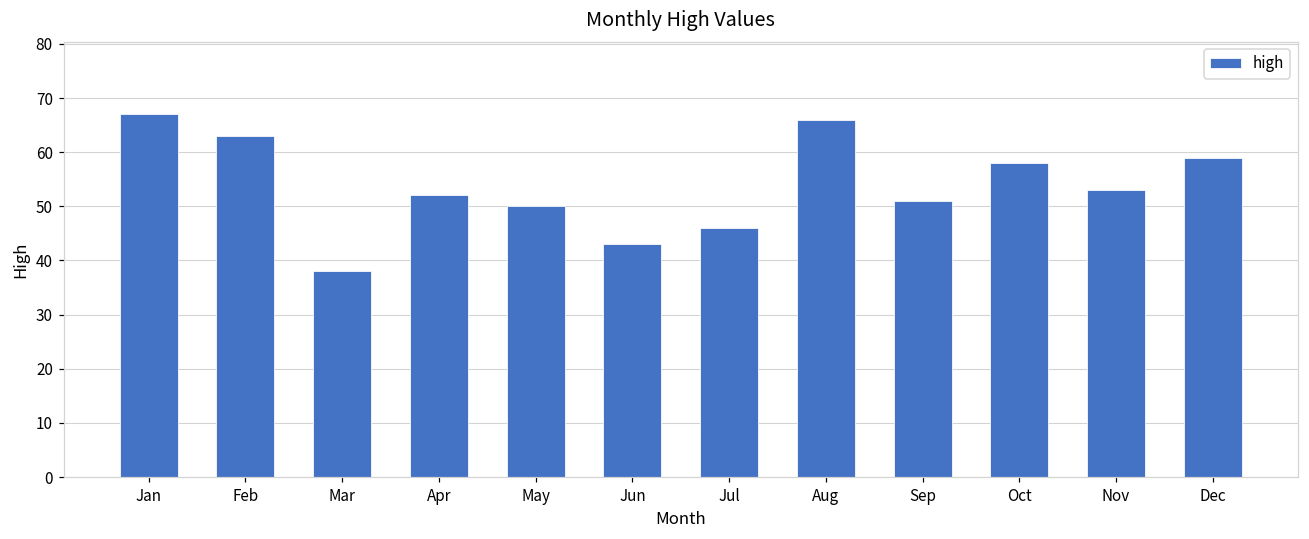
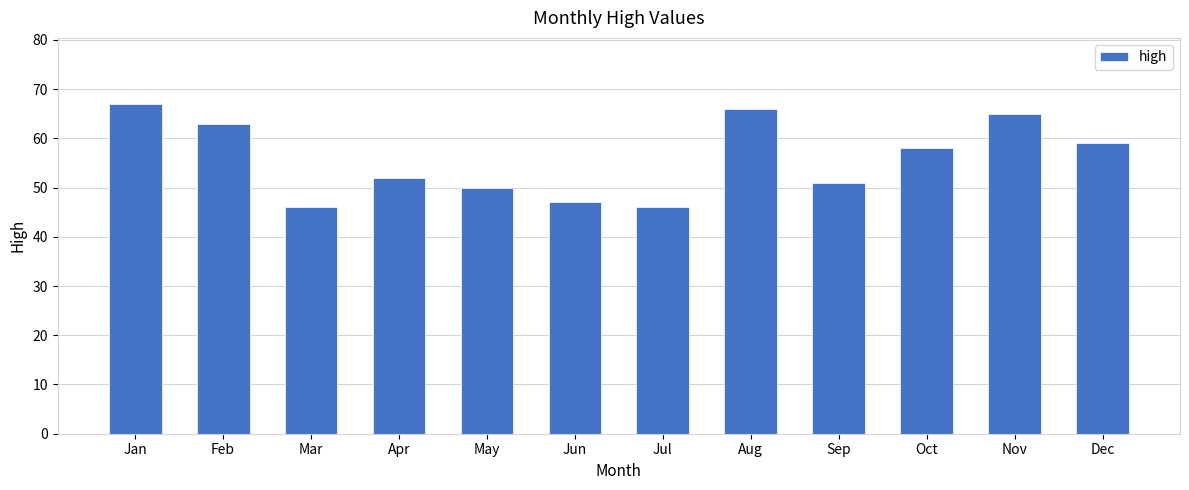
  {
    "Jan": 67,
    "Feb": 63,
-   "Mar": 38,
+   "Mar": 46,
    "Apr": 52,
    "May": 50,
-   "Jun": 43,
+   "Jun": 47,
    "Jul": 46,
    "Aug": 66,
    "Sep": 51,
    "Oct": 58,
-   "Nov": 53,
+   "Nov": 65,
    "Dec": 59
  }
